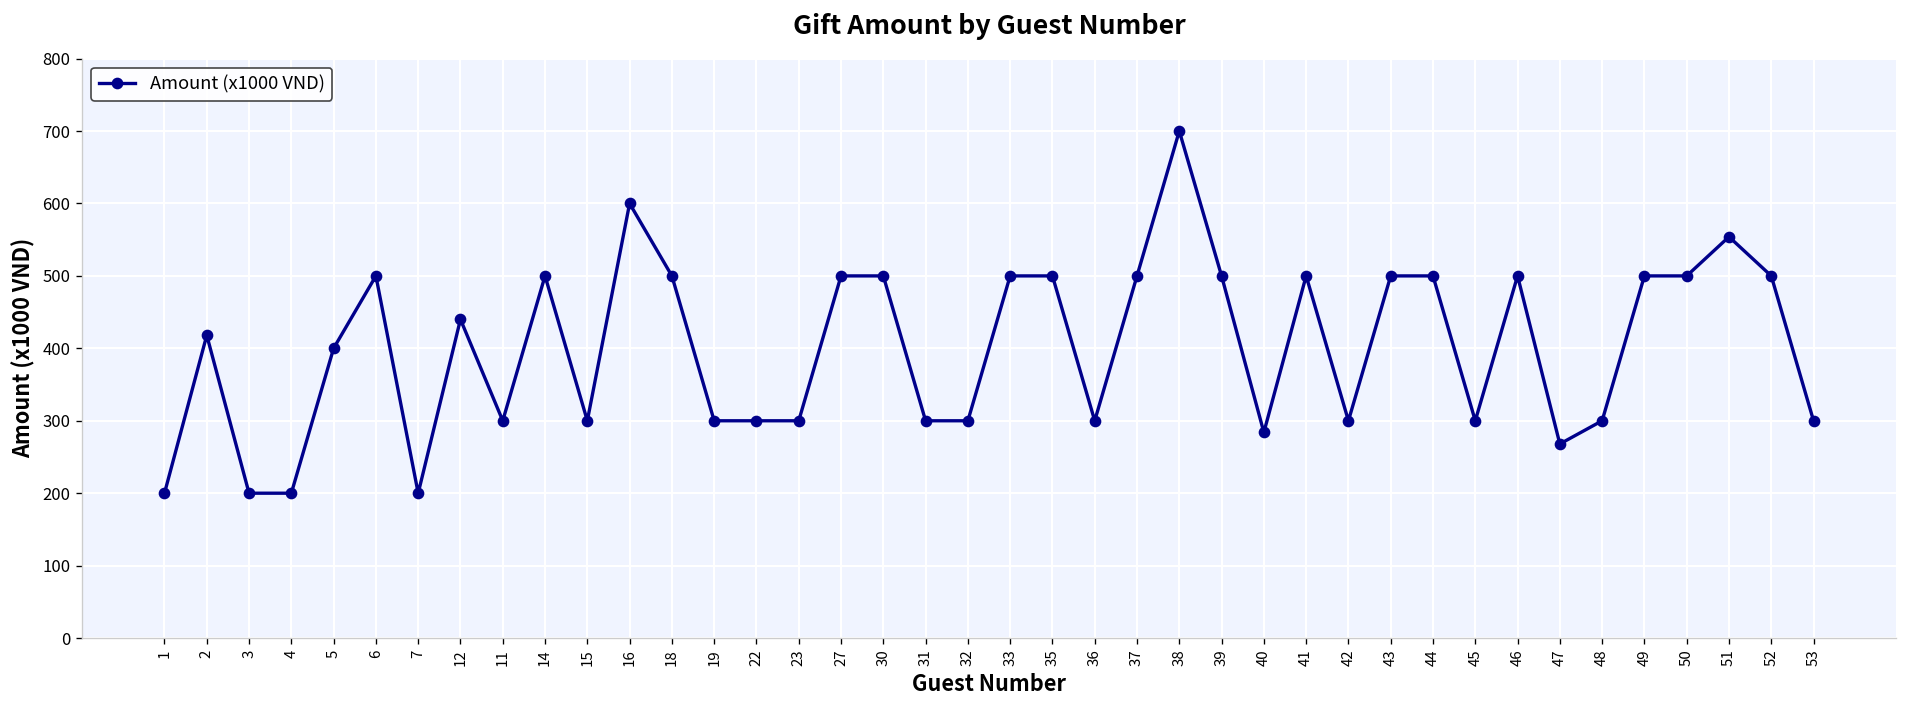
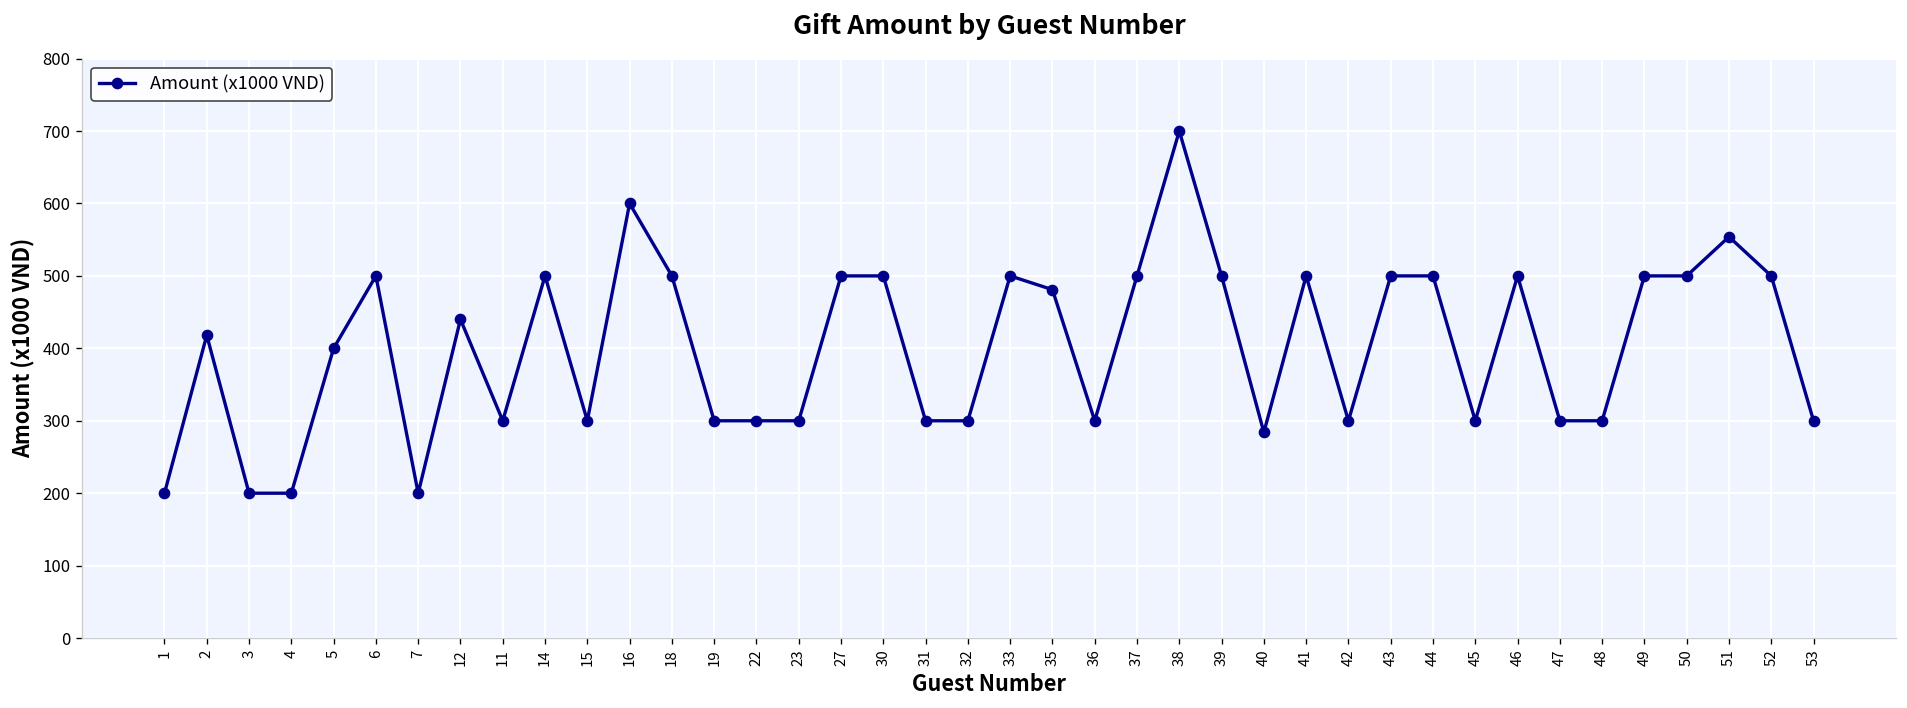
  {
    "1": 200,
    "2": 420,
    "3": 200,
    "4": 200,
    "5": 400,
    "6": 500,
    "7": 200,
    "12": 440,
    "11": 300,
    "14": 500,
    "15": 300,
    "16": 600,
    "18": 500,
    "19": 300,
    "22": 300,
    "23": 300,
    "27": 500,
    "30": 500,
    "31": 300,
    "32": 300,
    "33": 500,
-   "35": 500,
+   "35": 480,
    "36": 300,
    "37": 500,
    "38": 700,
    "39": 500,
    "40": 280,
    "41": 500,
    "42": 300,
    "43": 500,
    "44": 500,
    "45": 300,
    "46": 500,
-   "47": 270,
+   "47": 300,
    "48": 300,
    "49": 500,
    "50": 500,
    "51": 550,
    "52": 500,
    "53": 300
  }
